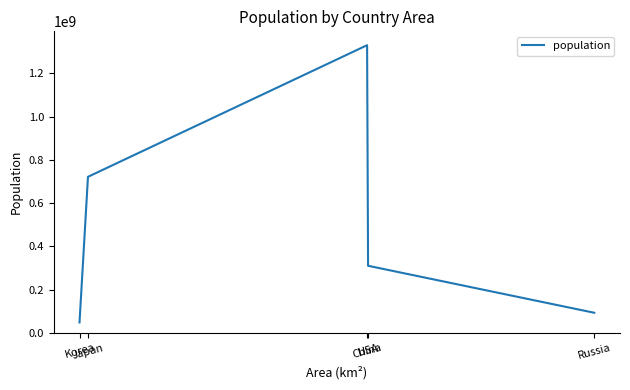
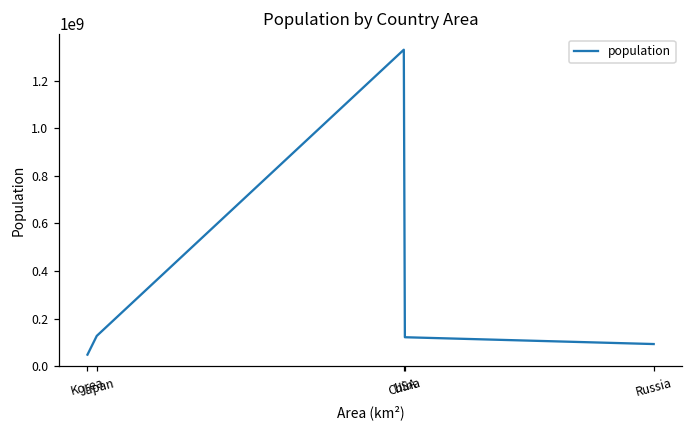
  {
    "Korea": 50000000,
-   "Japan": 720000000,
+   "Japan": 130000000,
    "China": 1330000000,
-   "USA": 310000000,
+   "USA": 120000000,
    "Russia": 90000000
  }
